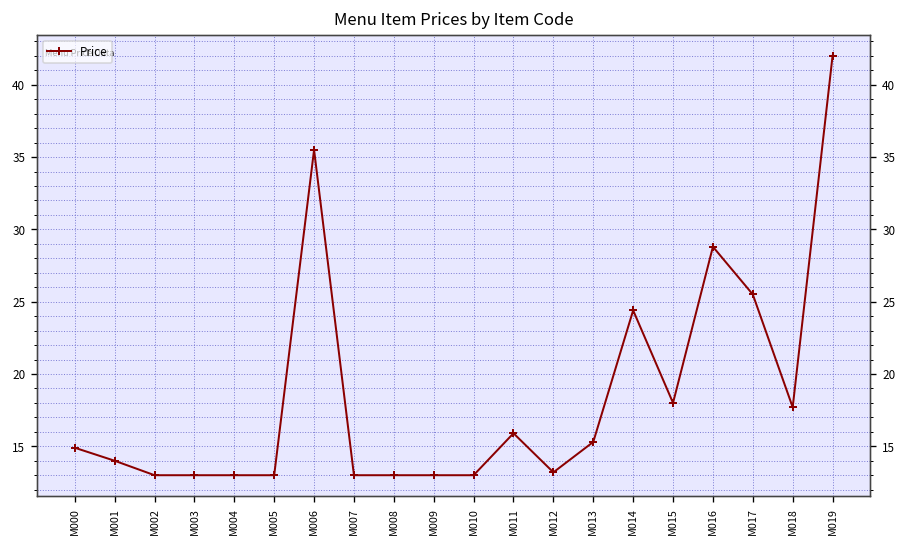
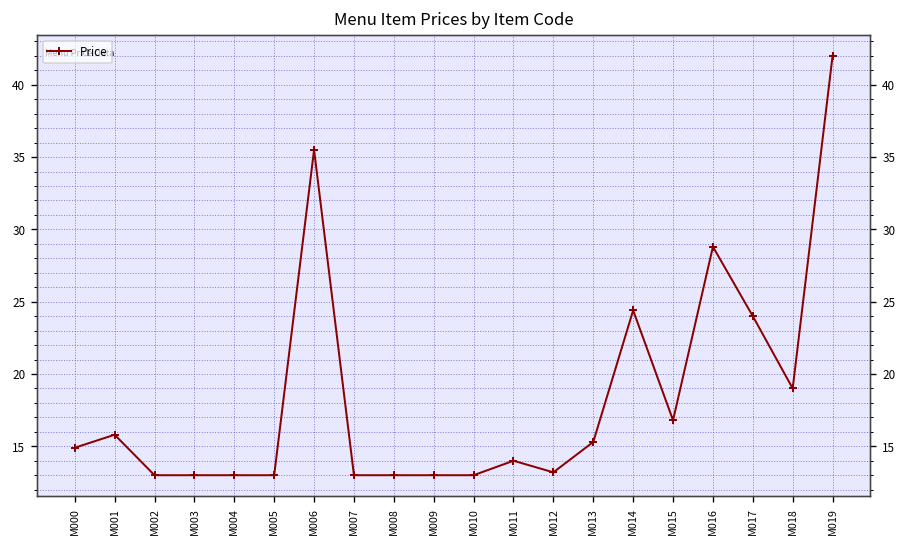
  {
    "M000": 14.9,
-   "M001": 14.0,
+   "M001": 15.8,
    "M002": 13.0,
    "M003": 13.0,
    "M004": 13.0,
    "M005": 13.0,
    "M006": 35.5,
    "M007": 13.0,
    "M008": 13.0,
    "M009": 13.0,
    "M010": 13.0,
-   "M011": 15.9,
+   "M011": 14.0,
    "M012": 13.2,
    "M013": 15.3,
    "M014": 24.4,
-   "M015": 18.0,
+   "M015": 16.8,
    "M016": 28.8,
-   "M017": 25.5,
-   "M018": 17.7,
+   "M017": 24.0,
+   "M018": 19.0,
    "M019": 42.0
  }
